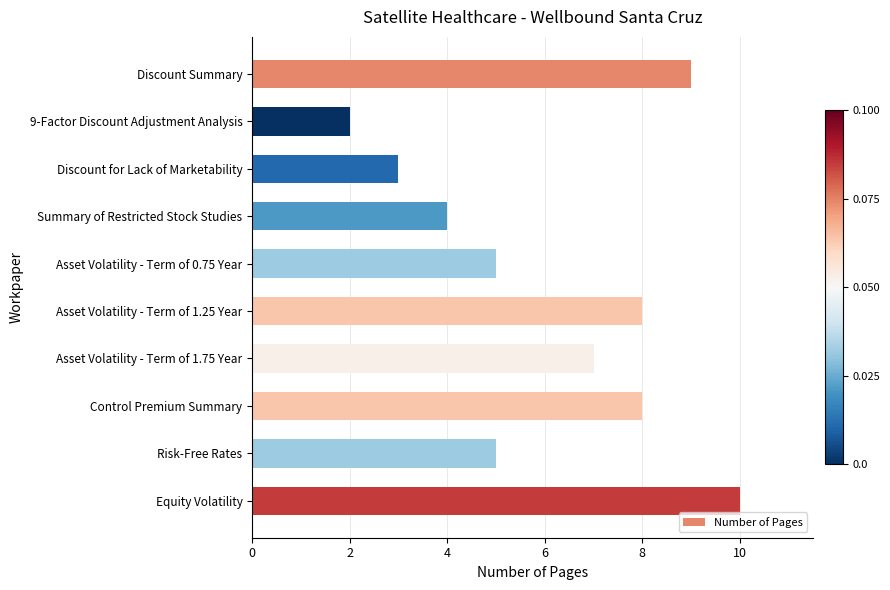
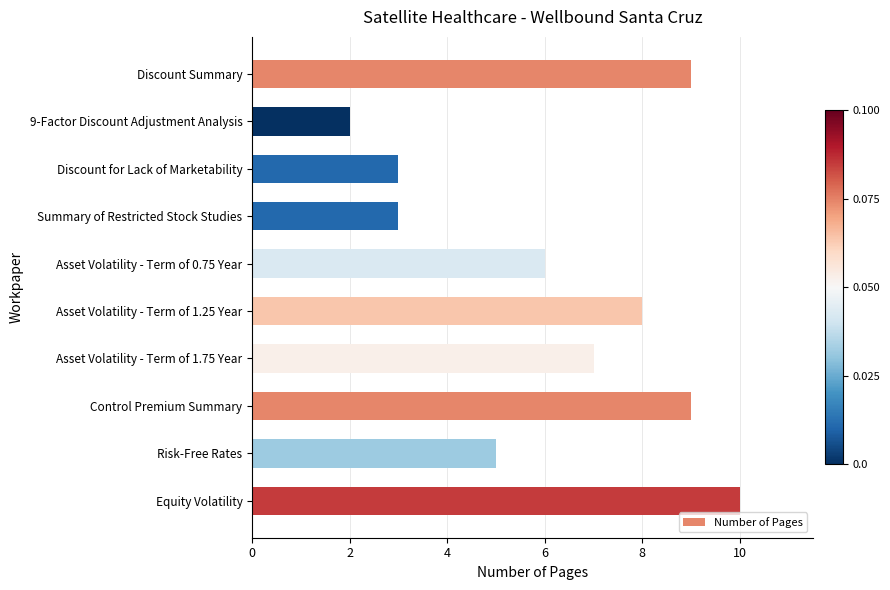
  {
    "Discount Summary": 9,
    "9-Factor Discount Adjustment Analysis": 2,
    "Discount for Lack of Marketability": 3,
-   "Summary of Restricted Stock Studies": 4,
-   "Asset Volatility - Term of 0.75 Year": 5,
+   "Summary of Restricted Stock Studies": 3,
+   "Asset Volatility - Term of 0.75 Year": 6,
    "Asset Volatility - Term of 1.25 Year": 8,
    "Asset Volatility - Term of 1.75 Year": 7,
-   "Control Premium Summary": 8,
+   "Control Premium Summary": 9,
    "Risk-Free Rates": 5,
    "Equity Volatility": 10
  }
